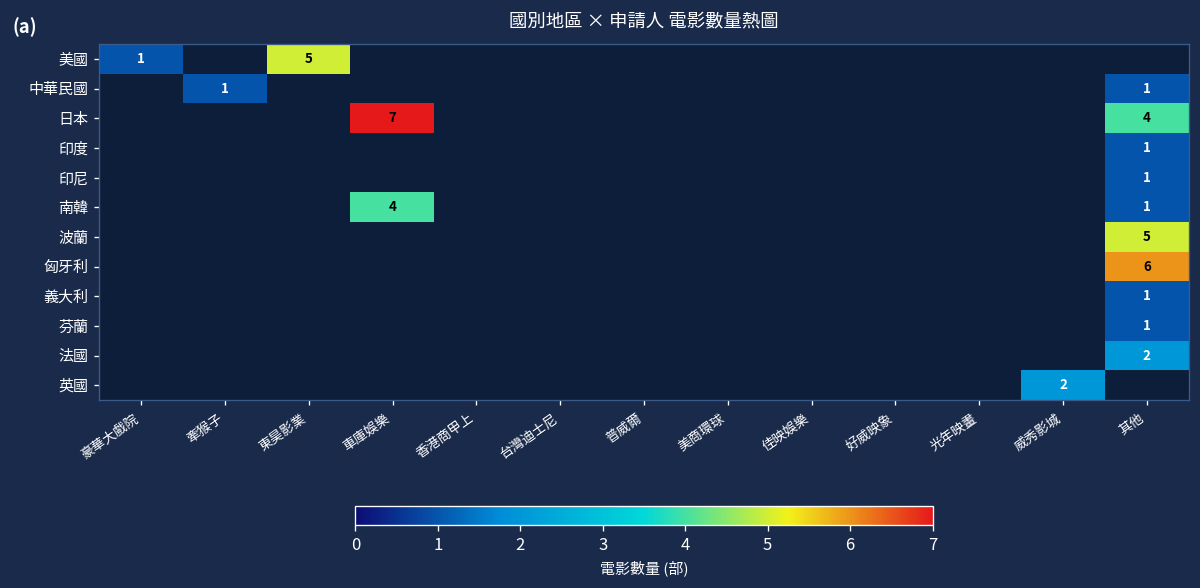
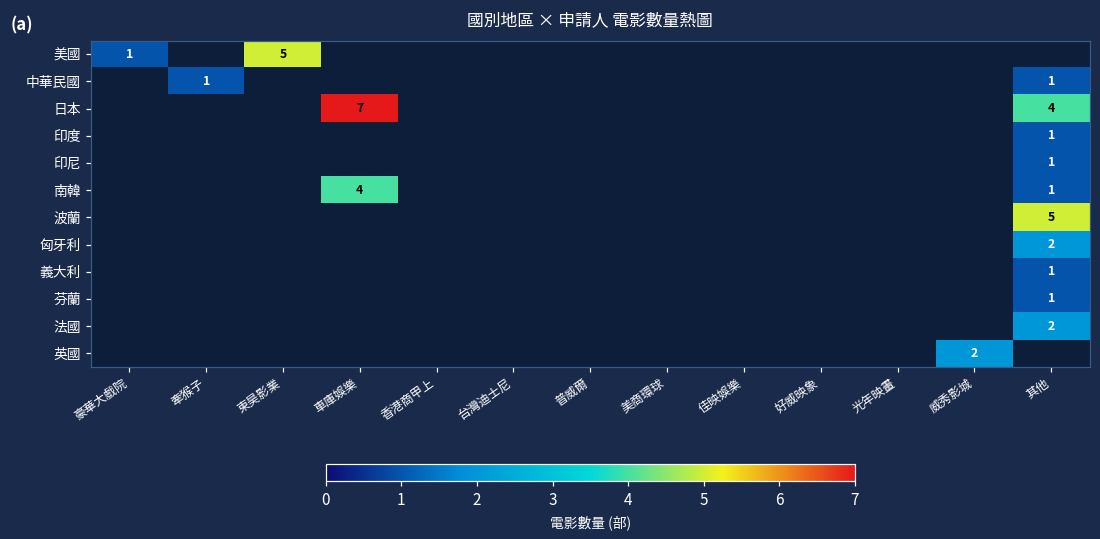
  {
    "美國": {
      "豪華大戲院": 1,
      "東昊影業": 5
    },
    "中華民國": {
      "牽猴子": 1,
      "其他": 1
    },
    "日本": {
      "車庫娛樂": 7,
      "其他": 4
    },
    "印度": {
      "其他": 1
    },
    "印尼": {
      "其他": 1
    },
    "南韓": {
      "車庫娛樂": 4,
      "其他": 1
    },
    "波蘭": {
      "其他": 5
    },
    "匈牙利": {
-     "其他": 6
+     "其他": 2
    },
    "義大利": {
      "其他": 1
    },
    "芬蘭": {
      "其他": 1
    },
    "法國": {
      "其他": 2
    },
    "英國": {
      "威秀影城": 2
    }
  }
